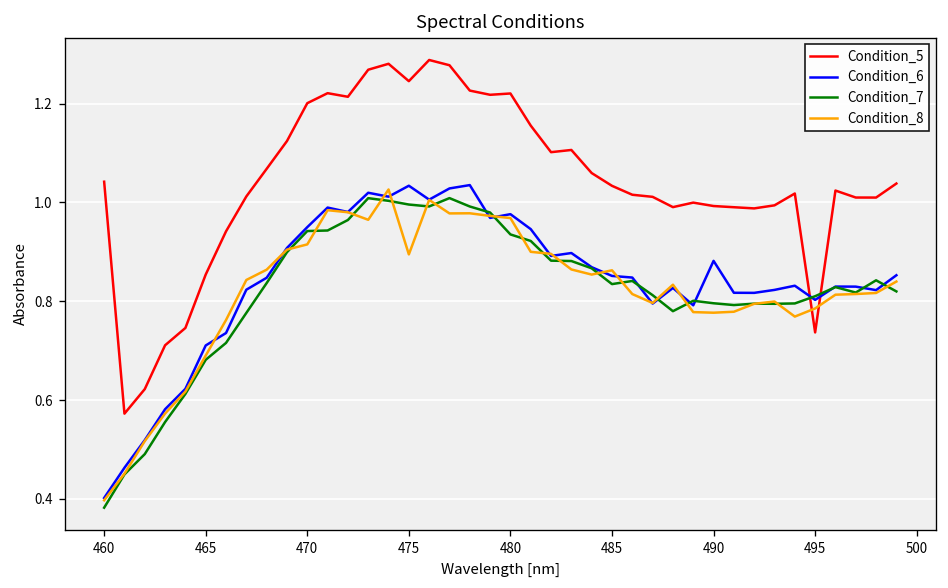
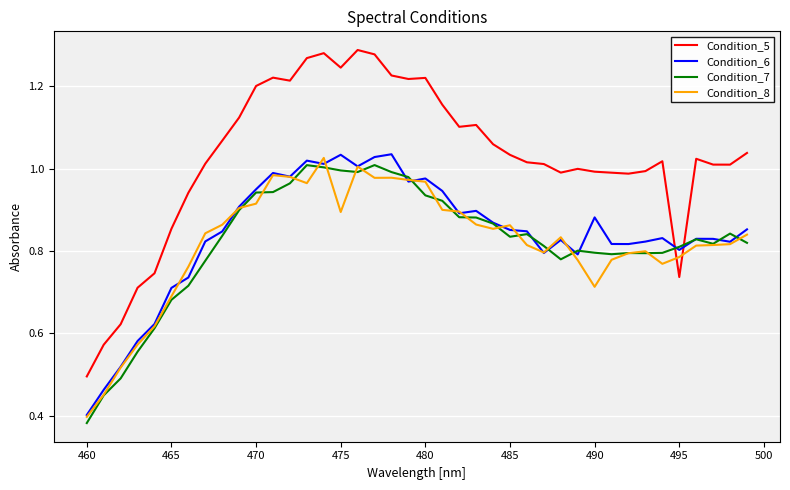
  {
    "Condition_5": {
-     "460": 1.04,
+     "460": 0.50,
      "465": 0.85,
      "470": 1.20,
      "475": 1.25,
      "480": 1.22,
      "485": 1.03,
      "490": 0.99,
      "495": 0.74
    },
    "Condition_6": {
      "465": 0.71,
      "470": 0.95,
      "475": 1.03,
      "480": 0.98,
      "485": 0.85,
      "490": 0.88,
      "495": 0.80
    },
    "Condition_7": {
      "460": 0.38,
      "465": 0.68,
      "470": 0.94,
      "475": 1.00,
      "480": 0.94,
      "485": 0.83,
      "490": 0.80,
      "495": 0.81
    },
    "Condition_8": {
      "465": 0.69,
      "470": 0.92,
      "475": 0.89,
      "480": 0.97,
      "485": 0.86,
-     "490": 0.78,
+     "490": 0.71,
      "495": 0.79
    }
  }
